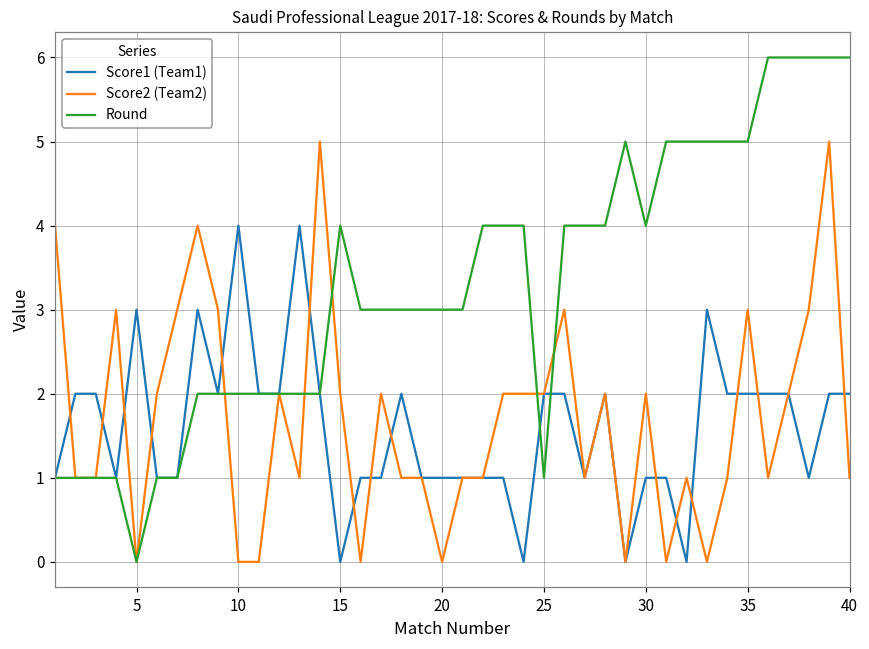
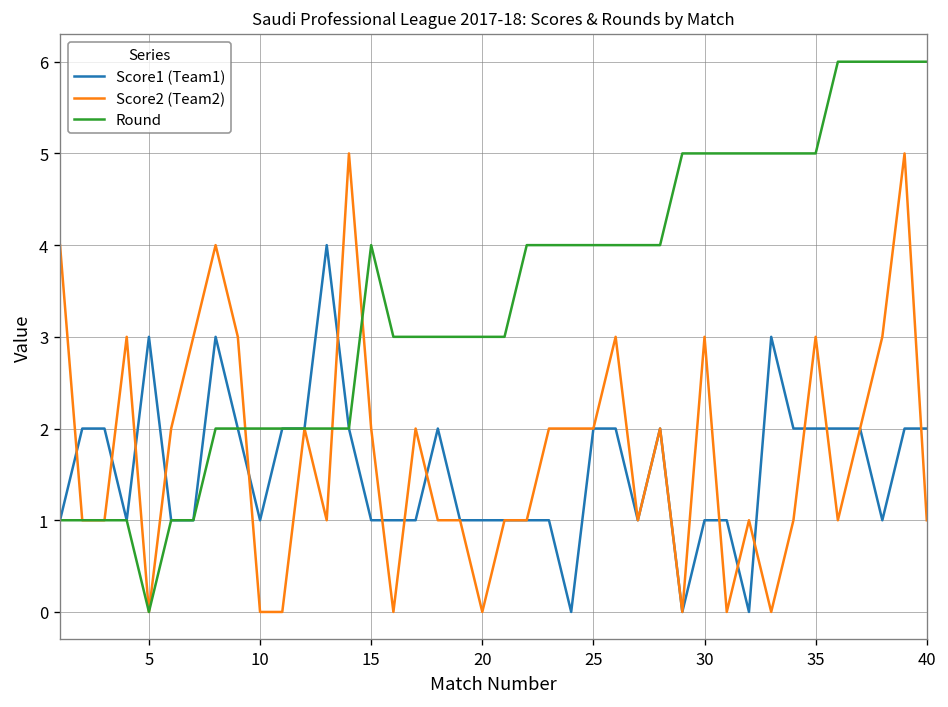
  {
    "Score1 (Team1)": {
      "5": 3,
-     "10": 4,
-     "15": 0,
+     "10": 1,
+     "15": 1,
      "20": 1,
      "30": 1,
      "35": 2,
      "40": 2
    },
    "Score2 (Team2)": {
      "10": 0,
      "15": 2,
      "20": 0,
-     "30": 2,
+     "30": 3,
      "35": 3,
      "40": 1
    },
    "Round": {
      "10": 2,
      "15": 4,
      "20": 3,
-     "25": 1,
-     "30": 4,
+     "25": 4,
+     "30": 5,
      "35": 5,
      "40": 6
    }
  }
